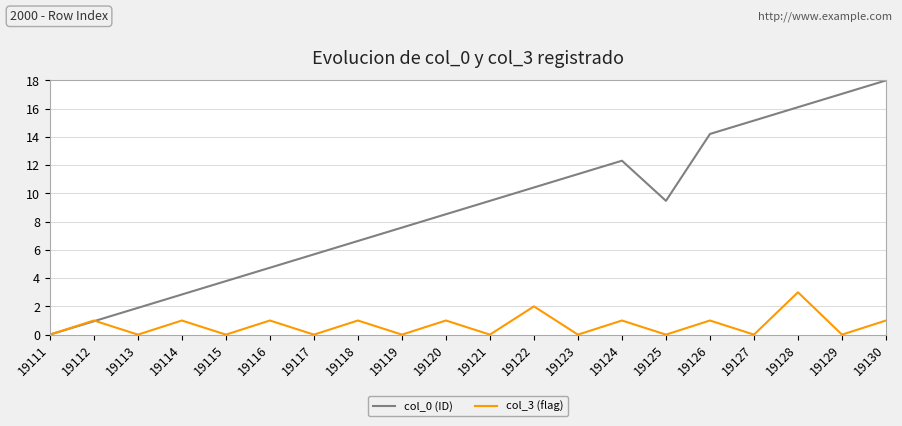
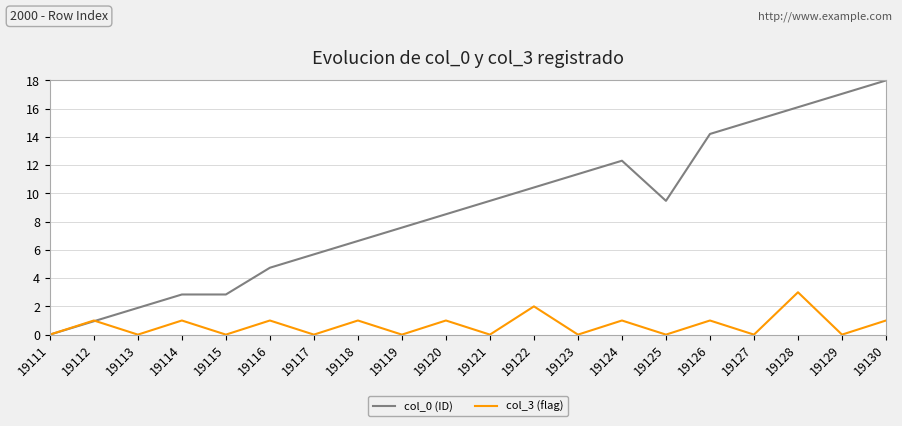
  {
    "col_0 (ID)": {
      "19113": 1.9,
      "19114": 2.8,
-     "19115": 3.8,
+     "19115": 2.8,
      "19116": 4.7,
      "19117": 5.7,
      "19118": 6.6,
      "19119": 7.6,
      "19120": 8.5,
      "19121": 9.5,
      "19122": 10.4,
      "19123": 11.4,
      "19124": 12.3,
      "19125": 9.5,
      "19126": 14.2,
      "19127": 15.2,
      "19128": 16.1,
      "19129": 17.1,
      "19130": 18.0
    },
    "col_3 (flag)": {
      "19113": 0.0,
      "19114": 1.0,
      "19115": 0.0,
      "19116": 1.0,
      "19117": 0.0,
      "19118": 1.0,
      "19119": 0.0,
      "19120": 1.0,
      "19121": 0.0,
      "19122": 2.0,
      "19123": 0.0,
      "19124": 1.0,
      "19125": 0.0,
      "19126": 1.0,
      "19127": 0.0,
      "19128": 3.0,
      "19129": 0.0,
      "19130": 1.0
    }
  }
